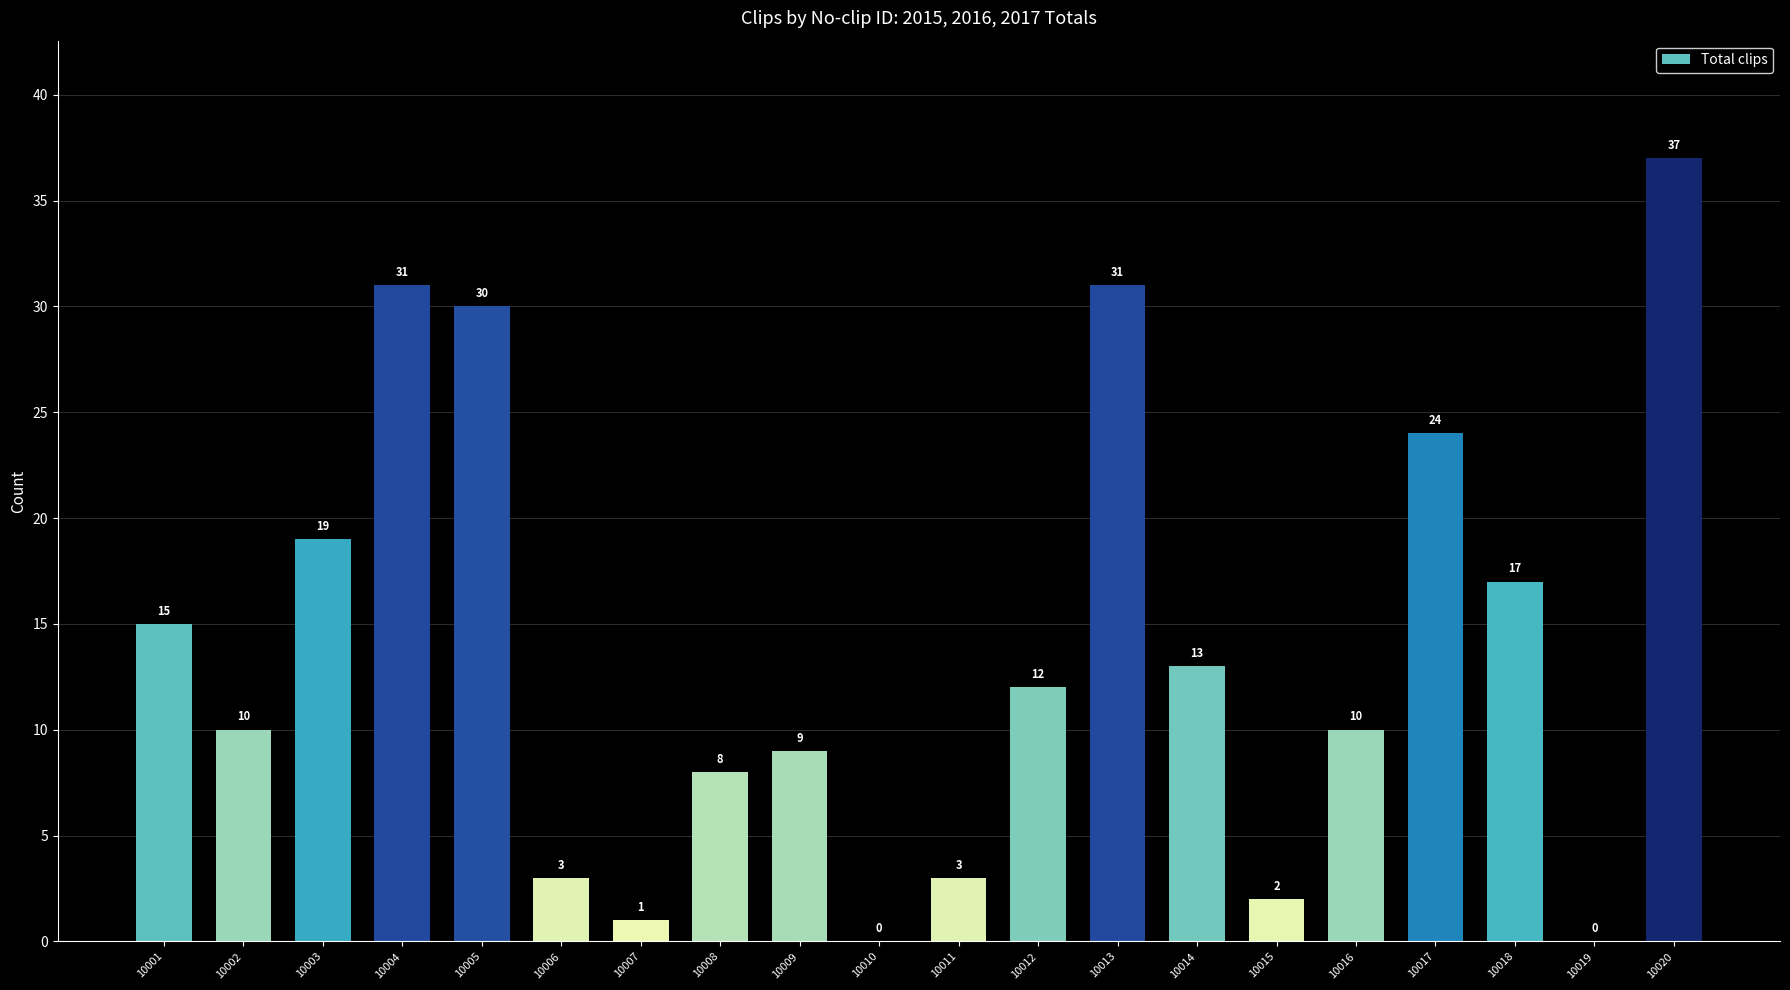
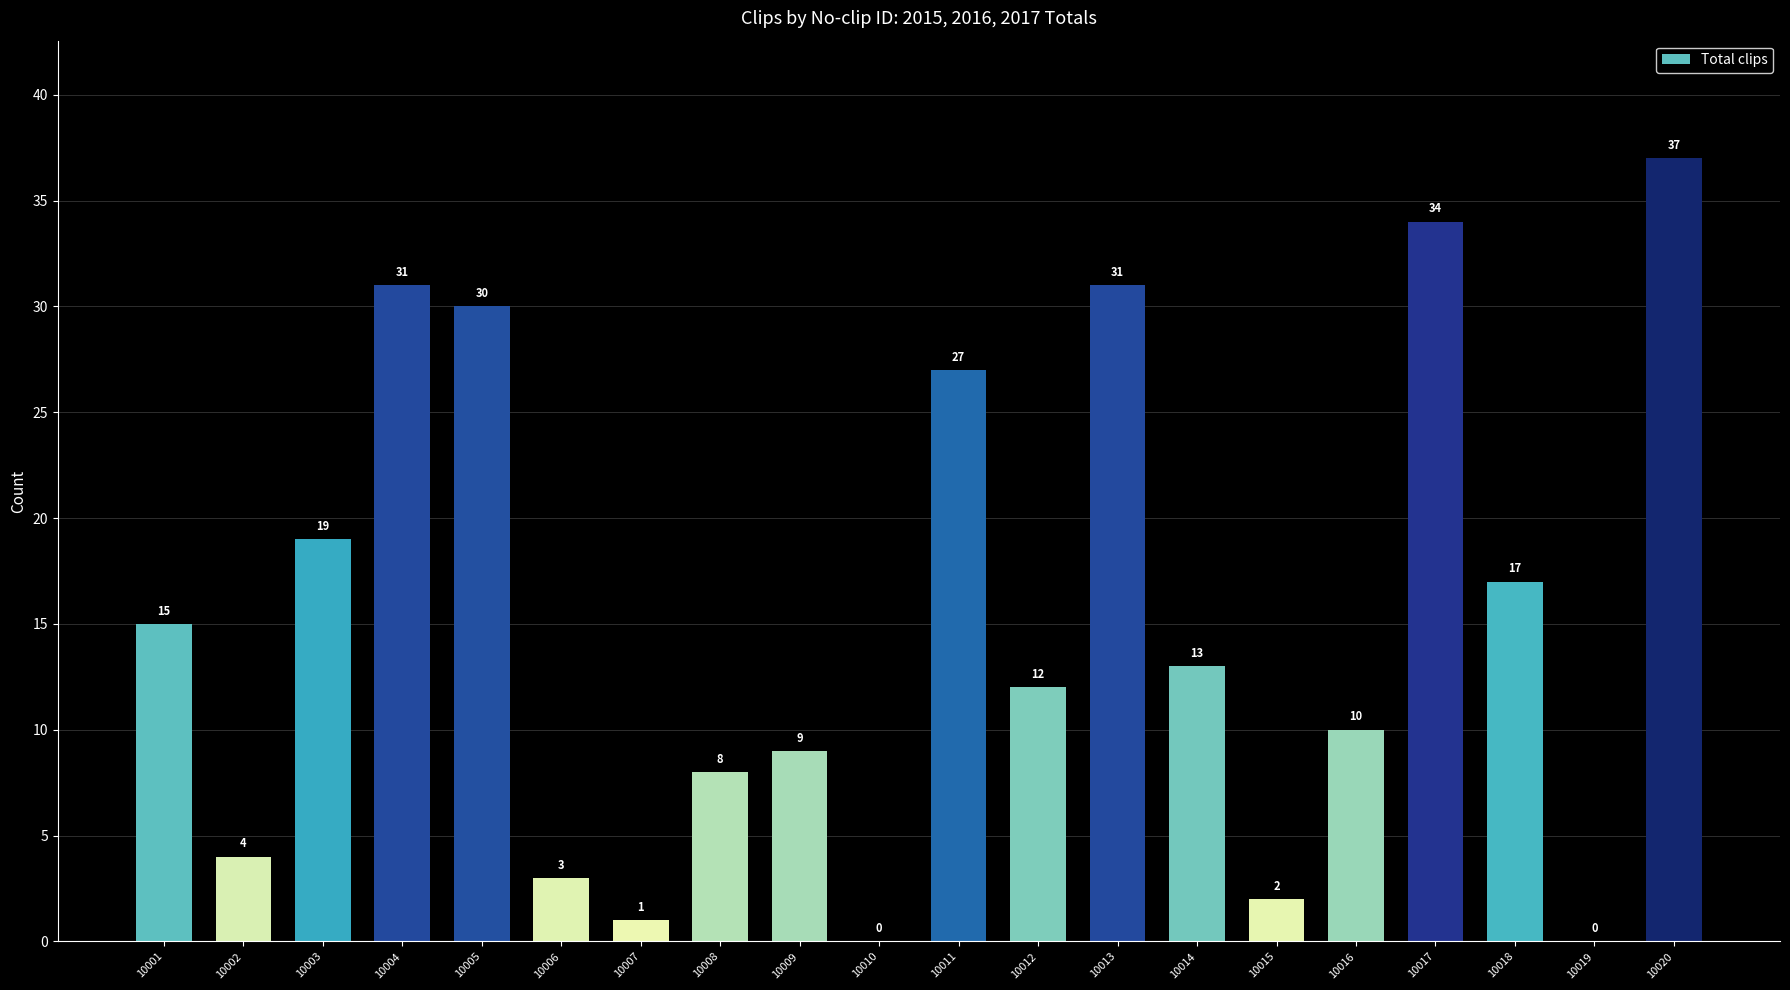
  {
    "10001": 15,
-   "10002": 10,
+   "10002": 4,
    "10003": 19,
    "10004": 31,
    "10005": 30,
    "10006": 3,
    "10007": 1,
    "10008": 8,
    "10009": 9,
    "10010": 0,
-   "10011": 3,
+   "10011": 27,
    "10012": 12,
    "10013": 31,
    "10014": 13,
    "10015": 2,
    "10016": 10,
-   "10017": 24,
+   "10017": 34,
    "10018": 17,
    "10019": 0,
    "10020": 37
  }
